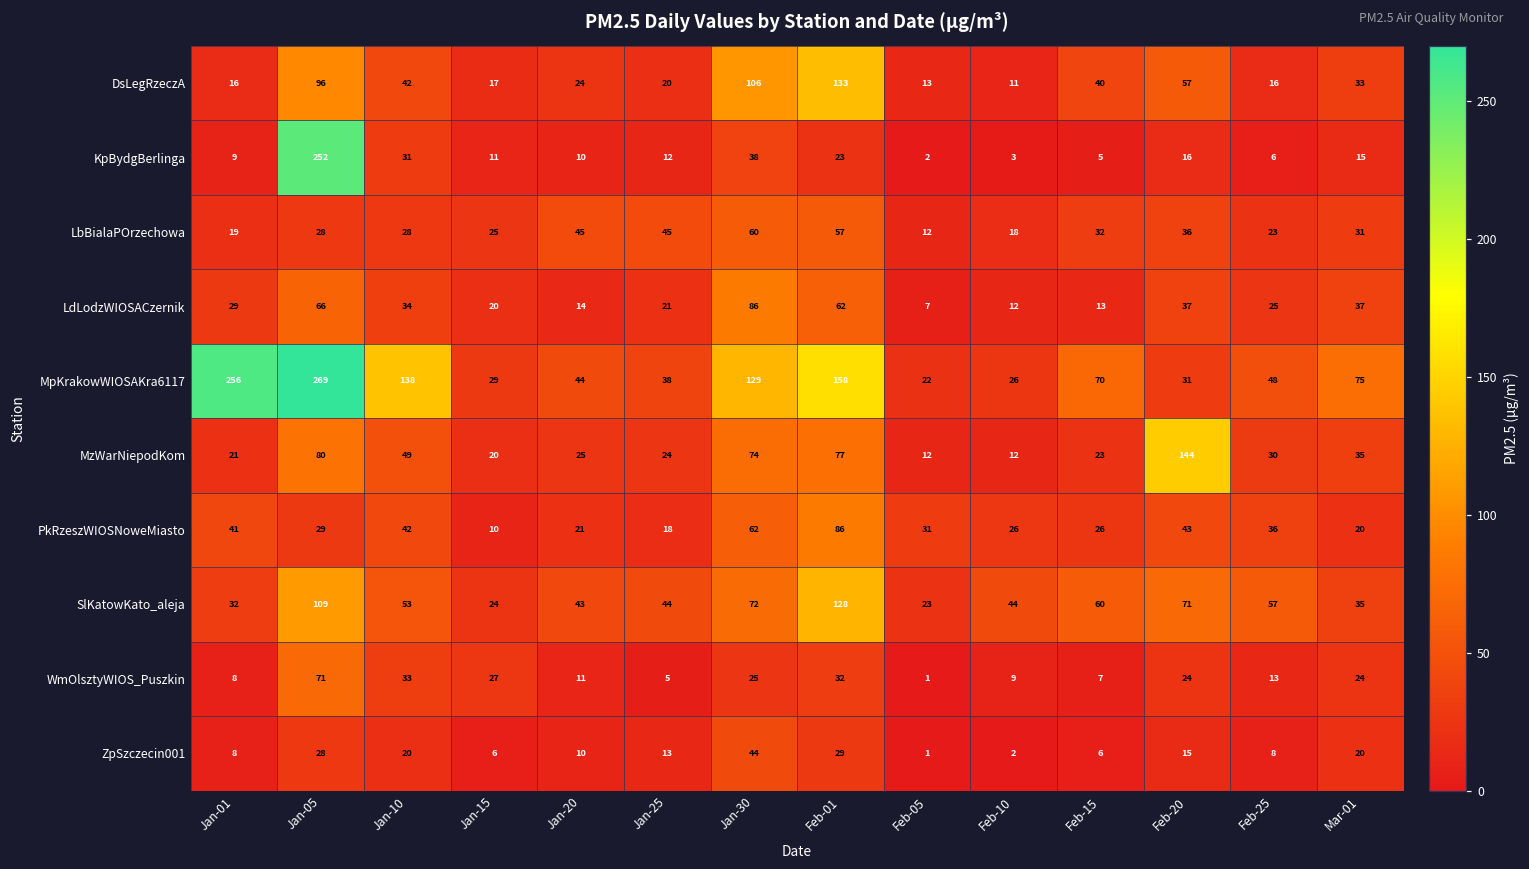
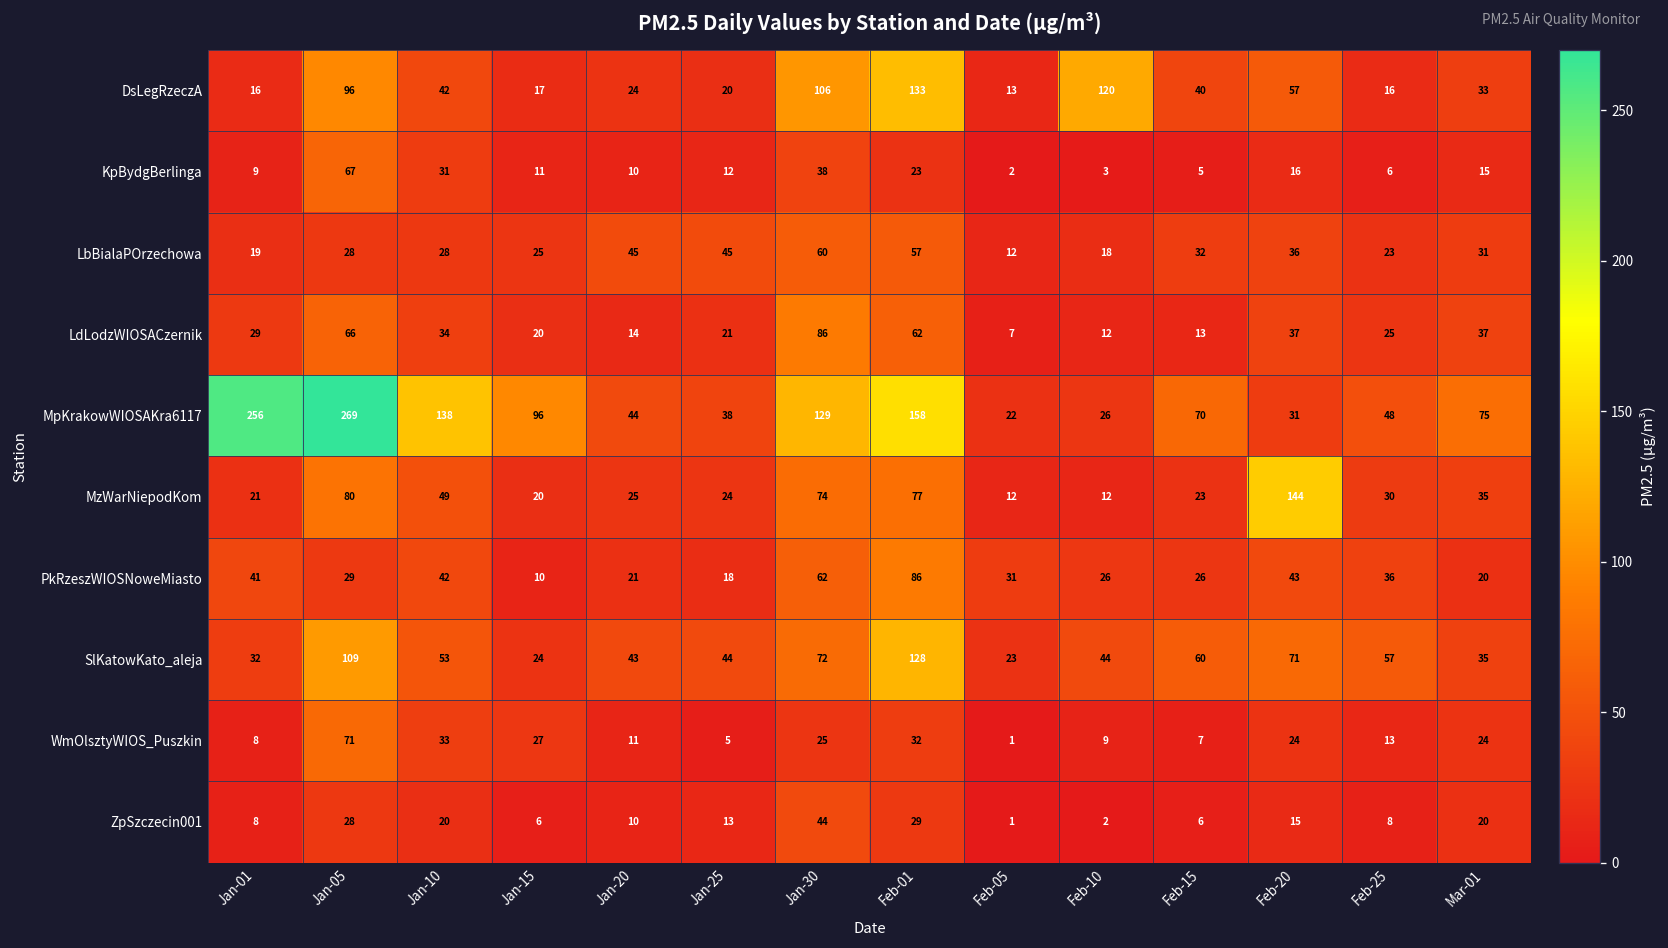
  {
    "DsLegRzeczA": {
      "Jan-01": 16,
      "Jan-05": 96,
      "Jan-10": 42,
      "Jan-15": 17,
      "Jan-20": 24,
      "Jan-25": 20,
      "Jan-30": 106,
      "Feb-01": 133,
      "Feb-05": 13,
-     "Feb-10": 11,
+     "Feb-10": 120,
      "Feb-15": 40,
      "Feb-20": 57,
      "Feb-25": 16,
      "Mar-01": 33
    },
    "KpBydgBerlinga": {
      "Jan-01": 9,
-     "Jan-05": 252,
+     "Jan-05": 67,
      "Jan-10": 31,
      "Jan-15": 11,
      "Jan-20": 10,
      "Jan-25": 12,
      "Jan-30": 38,
      "Feb-01": 23,
      "Feb-05": 2,
      "Feb-10": 3,
      "Feb-15": 5,
      "Feb-20": 16,
      "Feb-25": 6,
      "Mar-01": 15
    },
    "LbBialaPOrzechowa": {
      "Jan-01": 19,
      "Jan-05": 28,
      "Jan-10": 28,
      "Jan-15": 25,
      "Jan-20": 45,
      "Jan-25": 45,
      "Jan-30": 60,
      "Feb-01": 57,
      "Feb-05": 12,
      "Feb-10": 18,
      "Feb-15": 32,
      "Feb-20": 36,
      "Feb-25": 23,
      "Mar-01": 31
    },
    "LdLodzWIOSACzernik": {
      "Jan-01": 29,
      "Jan-05": 66,
      "Jan-10": 34,
      "Jan-15": 20,
      "Jan-20": 14,
      "Jan-25": 21,
      "Jan-30": 86,
      "Feb-01": 62,
      "Feb-05": 7,
      "Feb-10": 12,
      "Feb-15": 13,
      "Feb-20": 37,
      "Feb-25": 25,
      "Mar-01": 37
    },
    "MpKrakowWIOSAKra6117": {
      "Jan-01": 256,
      "Jan-05": 269,
      "Jan-10": 138,
-     "Jan-15": 29,
+     "Jan-15": 96,
      "Jan-20": 44,
      "Jan-25": 38,
      "Jan-30": 129,
      "Feb-01": 158,
      "Feb-05": 22,
      "Feb-10": 26,
      "Feb-15": 70,
      "Feb-20": 31,
      "Feb-25": 48,
      "Mar-01": 75
    },
    "MzWarNiepodKom": {
      "Jan-01": 21,
      "Jan-05": 80,
      "Jan-10": 49,
      "Jan-15": 20,
      "Jan-20": 25,
      "Jan-25": 24,
      "Jan-30": 74,
      "Feb-01": 77,
      "Feb-05": 12,
      "Feb-10": 12,
      "Feb-15": 23,
      "Feb-20": 144,
      "Feb-25": 30,
      "Mar-01": 35
    },
    "PkRzeszWIOSNoweMiasto": {
      "Jan-01": 41,
      "Jan-05": 29,
      "Jan-10": 42,
      "Jan-15": 10,
      "Jan-20": 21,
      "Jan-25": 18,
      "Jan-30": 62,
      "Feb-01": 86,
      "Feb-05": 31,
      "Feb-10": 26,
      "Feb-15": 26,
      "Feb-20": 43,
      "Feb-25": 36,
      "Mar-01": 20
    },
    "SlKatowKato_aleja": {
      "Jan-01": 32,
      "Jan-05": 109,
      "Jan-10": 53,
      "Jan-15": 24,
      "Jan-20": 43,
      "Jan-25": 44,
      "Jan-30": 72,
      "Feb-01": 128,
      "Feb-05": 23,
      "Feb-10": 44,
      "Feb-15": 60,
      "Feb-20": 71,
      "Feb-25": 57,
      "Mar-01": 35
    },
    "WmOlsztyWIOS_Puszkin": {
      "Jan-01": 8,
      "Jan-05": 71,
      "Jan-10": 33,
      "Jan-15": 27,
      "Jan-20": 11,
      "Jan-25": 5,
      "Jan-30": 25,
      "Feb-01": 32,
      "Feb-05": 1,
      "Feb-10": 9,
      "Feb-15": 7,
      "Feb-20": 24,
      "Feb-25": 13,
      "Mar-01": 24
    },
    "ZpSzczecin001": {
      "Jan-01": 8,
      "Jan-05": 28,
      "Jan-10": 20,
      "Jan-15": 6,
      "Jan-20": 10,
      "Jan-25": 13,
      "Jan-30": 44,
      "Feb-01": 29,
      "Feb-05": 1,
      "Feb-10": 2,
      "Feb-15": 6,
      "Feb-20": 15,
      "Feb-25": 8,
      "Mar-01": 20
    }
  }
